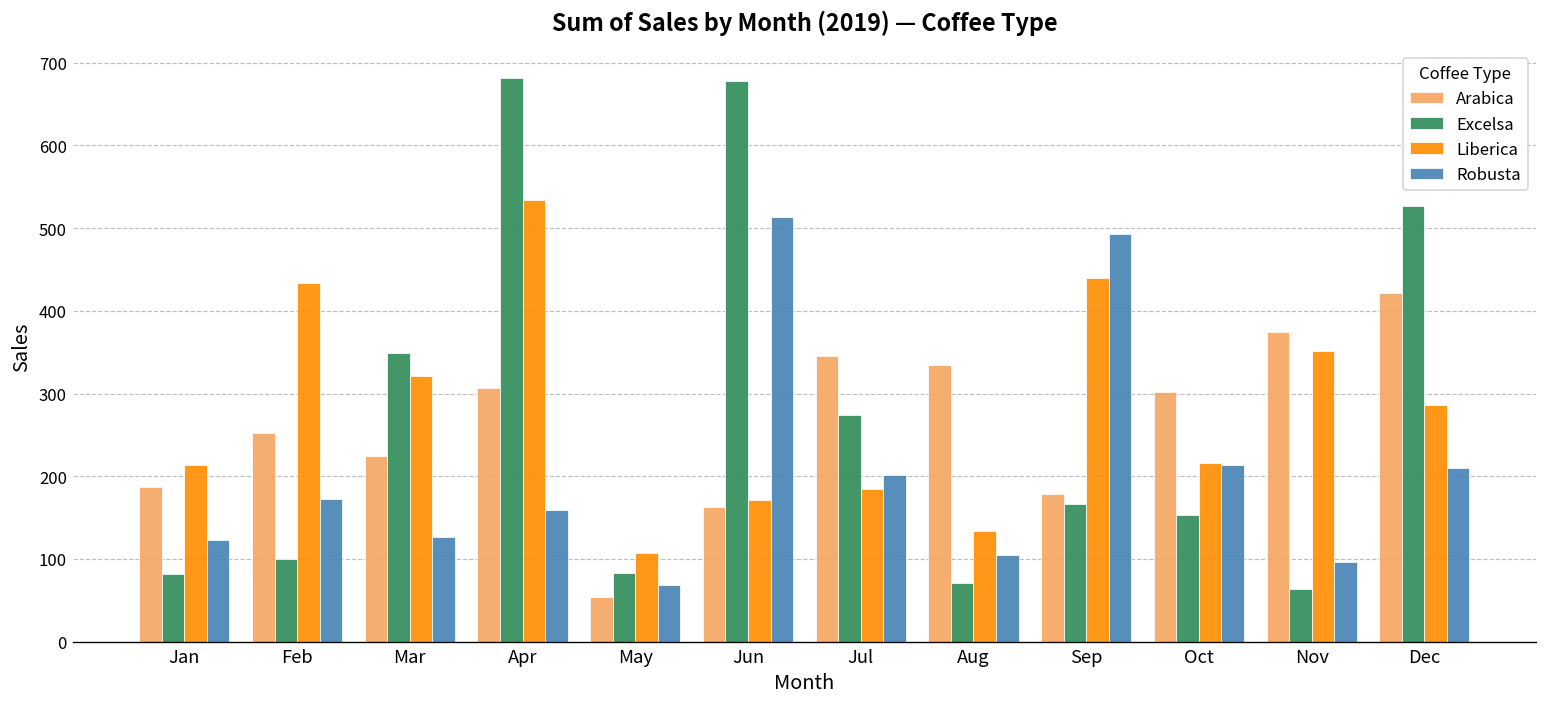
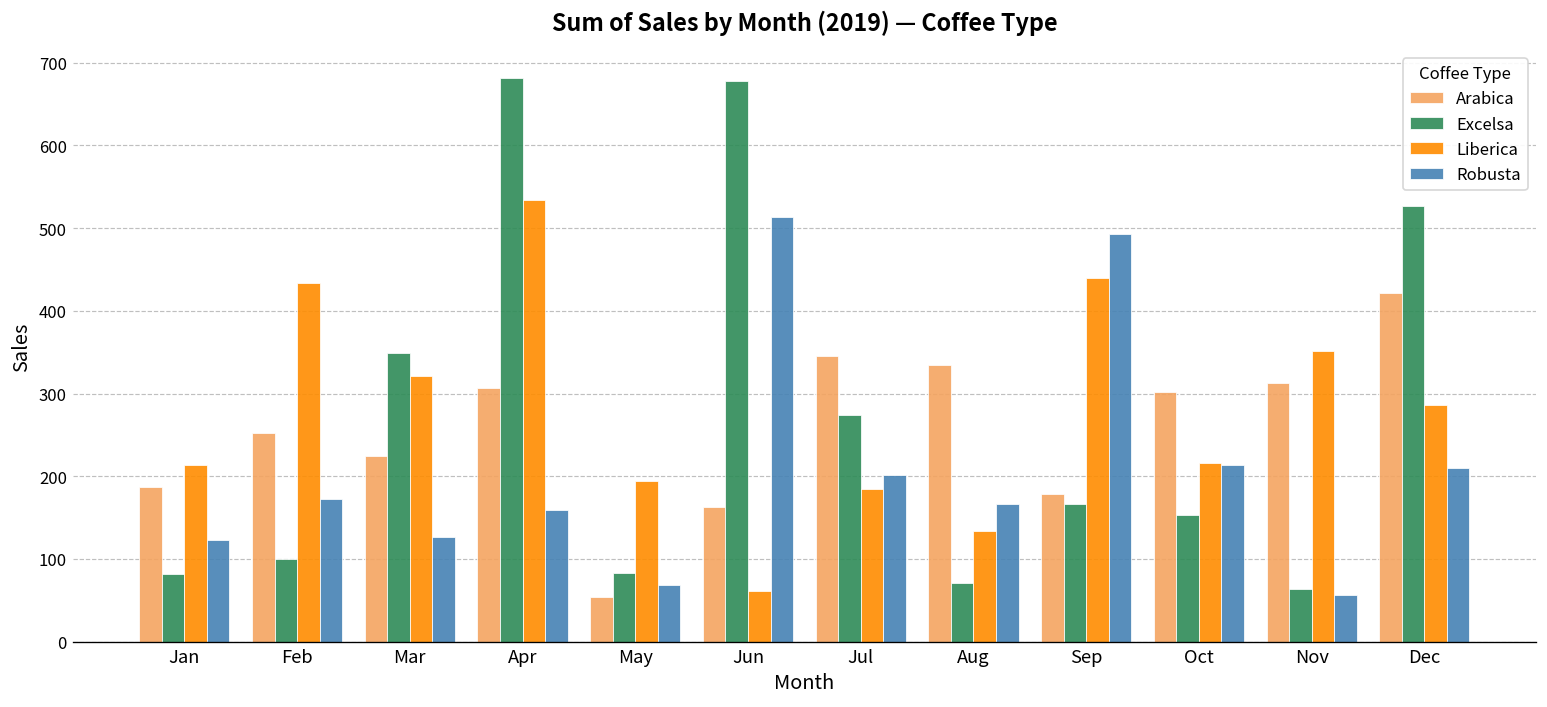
  {
    "Arabica": {
      "Jan": 190,
      "Feb": 250,
      "Mar": 220,
      "Apr": 310,
      "May": 50,
      "Jun": 160,
      "Jul": 350,
      "Aug": 330,
      "Sep": 180,
      "Oct": 300,
-     "Nov": 370,
+     "Nov": 310,
      "Dec": 420
    },
    "Excelsa": {
      "Jan": 80,
      "Feb": 100,
      "Mar": 350,
      "Apr": 680,
      "May": 80,
      "Jun": 680,
      "Jul": 270,
      "Aug": 70,
      "Sep": 170,
      "Oct": 150,
      "Nov": 60,
      "Dec": 530
    },
    "Liberica": {
      "Jan": 210,
      "Feb": 430,
      "Mar": 320,
      "Apr": 530,
-     "May": 110,
-     "Jun": 170,
+     "May": 190,
+     "Jun": 60,
      "Jul": 180,
      "Aug": 130,
      "Sep": 440,
      "Oct": 220,
      "Nov": 350,
      "Dec": 290
    },
    "Robusta": {
      "Jan": 120,
      "Feb": 170,
      "Mar": 130,
      "Apr": 160,
      "May": 70,
      "Jun": 510,
      "Jul": 200,
-     "Aug": 100,
+     "Aug": 170,
      "Sep": 490,
      "Oct": 210,
-     "Nov": 100,
+     "Nov": 60,
      "Dec": 210
    }
  }
